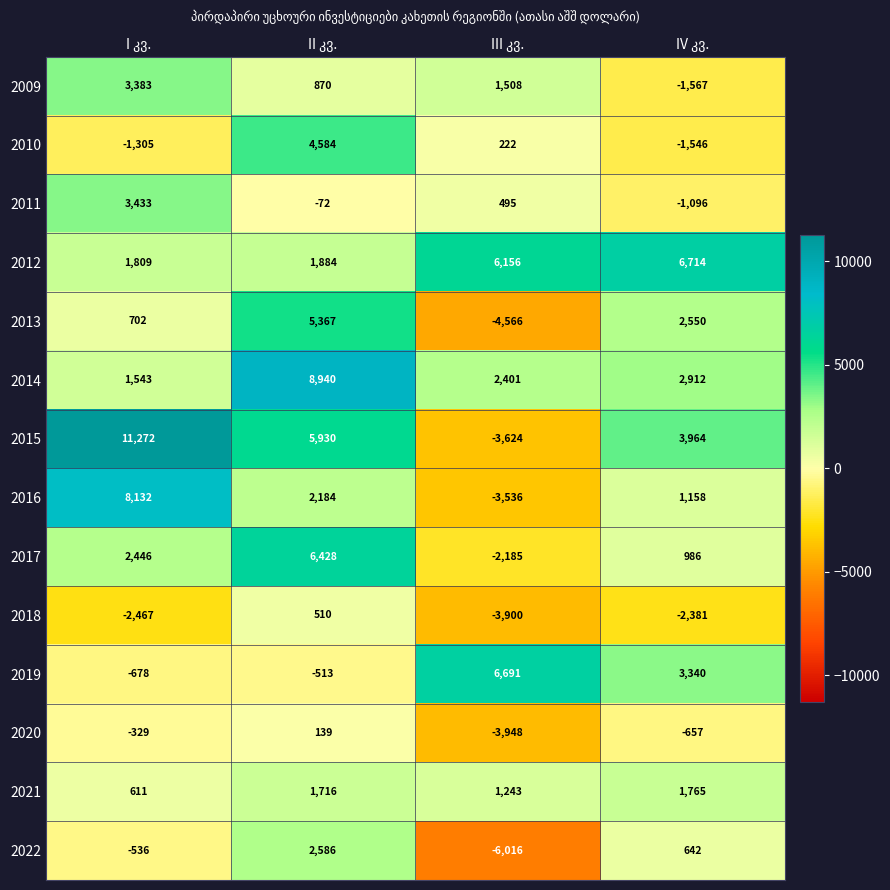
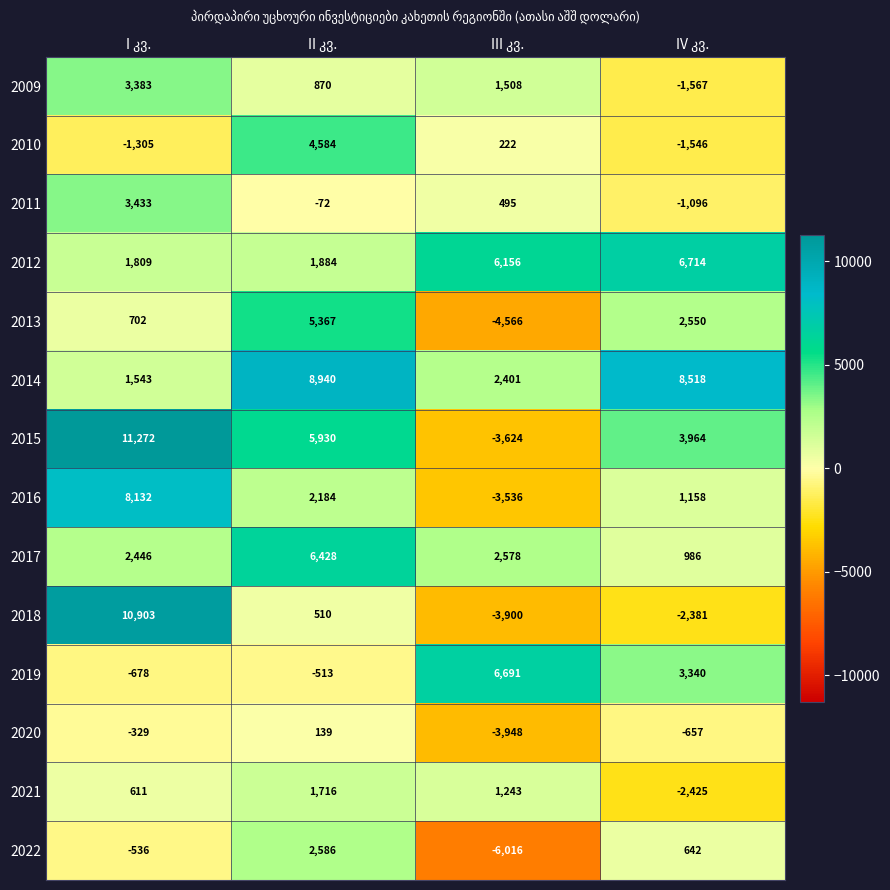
  {
    "2009": {
      "I კვ.": "3,383",
      "II კვ.": "870",
      "III კვ.": "1,508",
      "IV კვ.": "-1,567"
    },
    "2010": {
      "I კვ.": "-1,305",
      "II კვ.": "4,584",
      "III კვ.": "222",
      "IV კვ.": "-1,546"
    },
    "2011": {
      "I კვ.": "3,433",
      "II კვ.": "-72",
      "III კვ.": "495",
      "IV კვ.": "-1,096"
    },
    "2012": {
      "I კვ.": "1,809",
      "II კვ.": "1,884",
      "III კვ.": "6,156",
      "IV კვ.": "6,714"
    },
    "2013": {
      "I კვ.": "702",
      "II კვ.": "5,367",
      "III კვ.": "-4,566",
      "IV კვ.": "2,550"
    },
    "2014": {
      "I კვ.": "1,543",
      "II კვ.": "8,940",
      "III კვ.": "2,401",
-     "IV კვ.": "2,912"
+     "IV კვ.": "8,518"
    },
    "2015": {
      "I კვ.": "11,272",
      "II კვ.": "5,930",
      "III კვ.": "-3,624",
      "IV კვ.": "3,964"
    },
    "2016": {
      "I კვ.": "8,132",
      "II კვ.": "2,184",
      "III კვ.": "-3,536",
      "IV კვ.": "1,158"
    },
    "2017": {
      "I კვ.": "2,446",
      "II კვ.": "6,428",
-     "III კვ.": "-2,185",
+     "III კვ.": "2,578",
      "IV კვ.": "986"
    },
    "2018": {
-     "I კვ.": "-2,467",
+     "I კვ.": "10,903",
      "II კვ.": "510",
      "III კვ.": "-3,900",
      "IV კვ.": "-2,381"
    },
    "2019": {
      "I კვ.": "-678",
      "II კვ.": "-513",
      "III კვ.": "6,691",
      "IV კვ.": "3,340"
    },
    "2020": {
      "I კვ.": "-329",
      "II კვ.": "139",
      "III კვ.": "-3,948",
      "IV კვ.": "-657"
    },
    "2021": {
      "I კვ.": "611",
      "II კვ.": "1,716",
      "III კვ.": "1,243",
-     "IV კვ.": "1,765"
+     "IV კვ.": "-2,425"
    },
    "2022": {
      "I კვ.": "-536",
      "II კვ.": "2,586",
      "III კვ.": "-6,016",
      "IV კვ.": "642"
    }
  }
